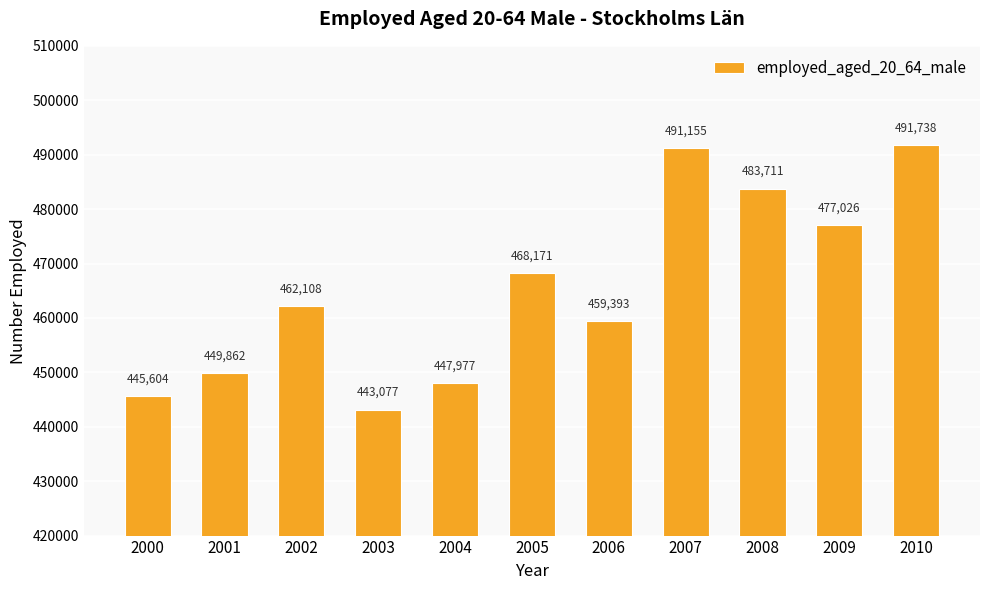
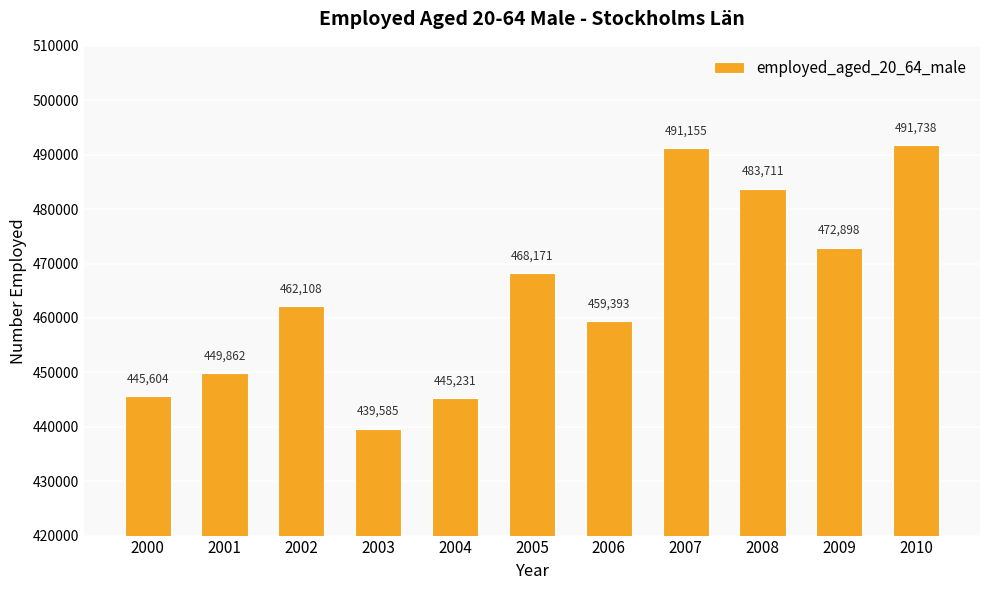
  {
    "2000": "445,604",
    "2001": "449,862",
    "2002": "462,108",
-   "2003": "443,077",
-   "2004": "447,977",
+   "2003": "439,585",
+   "2004": "445,231",
    "2005": "468,171",
    "2006": "459,393",
    "2007": "491,155",
    "2008": "483,711",
-   "2009": "477,026",
+   "2009": "472,898",
    "2010": "491,738"
  }
